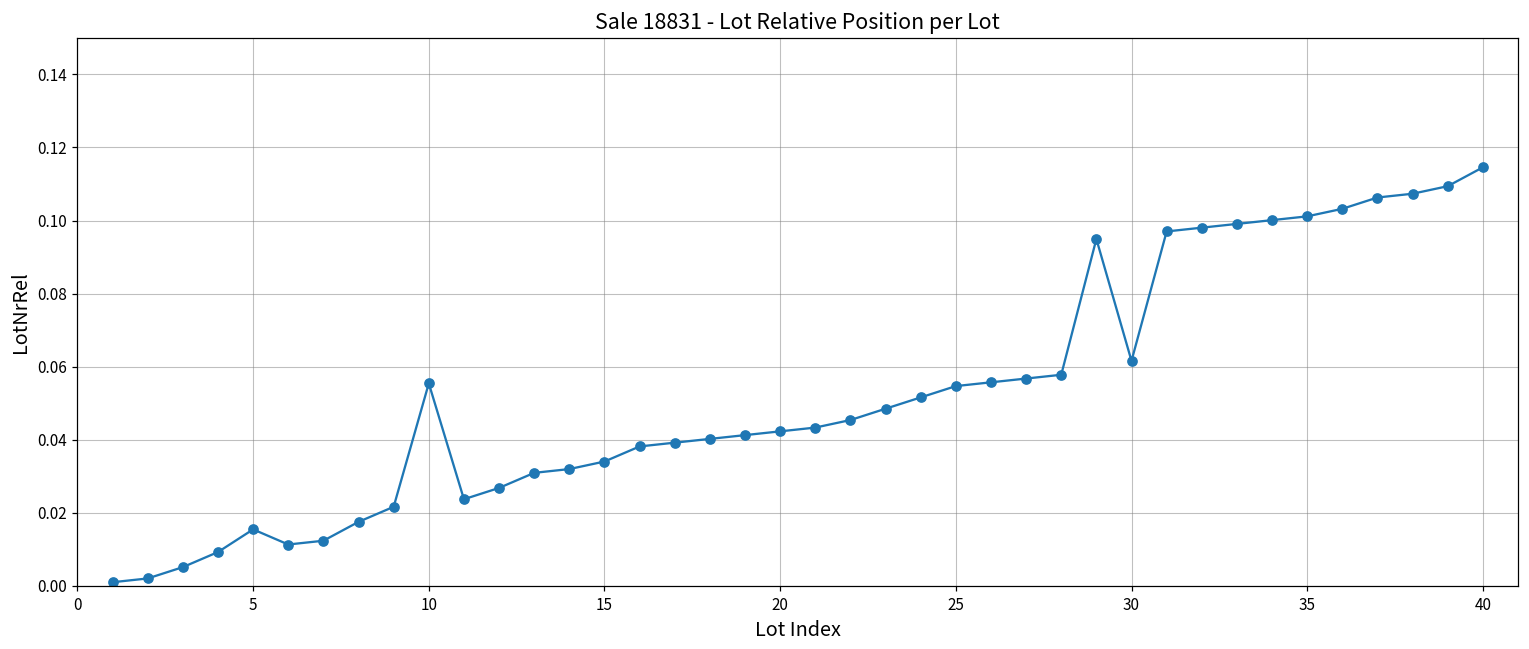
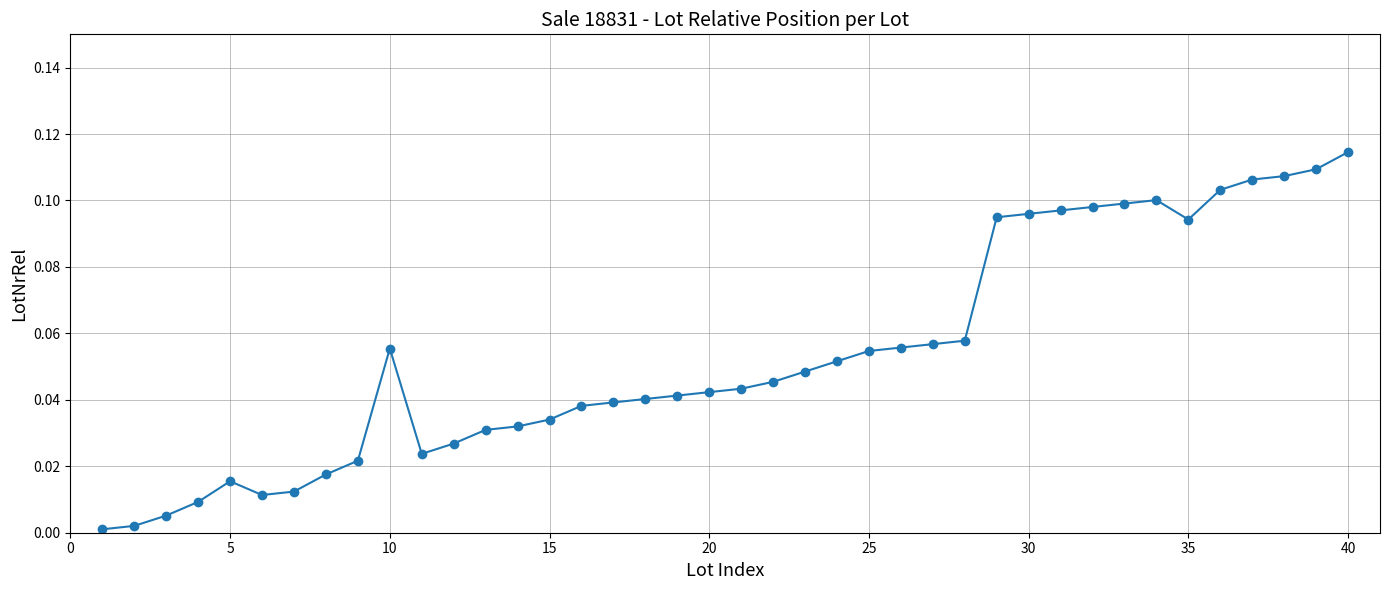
  {
    "5": 0.015,
    "10": 0.055,
    "15": 0.034,
    "20": 0.042,
    "25": 0.055,
-   "30": 0.062,
-   "35": 0.101,
+   "30": 0.096,
+   "35": 0.094,
    "40": 0.115
  }
